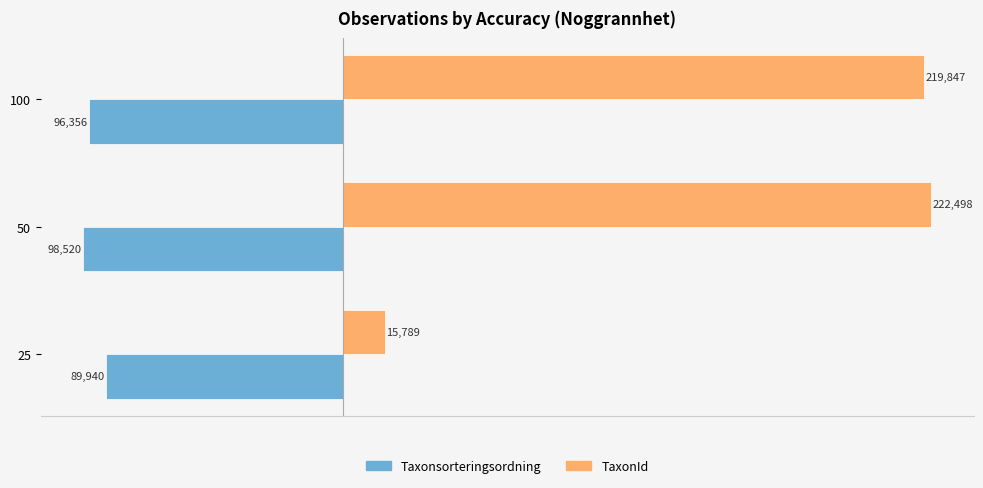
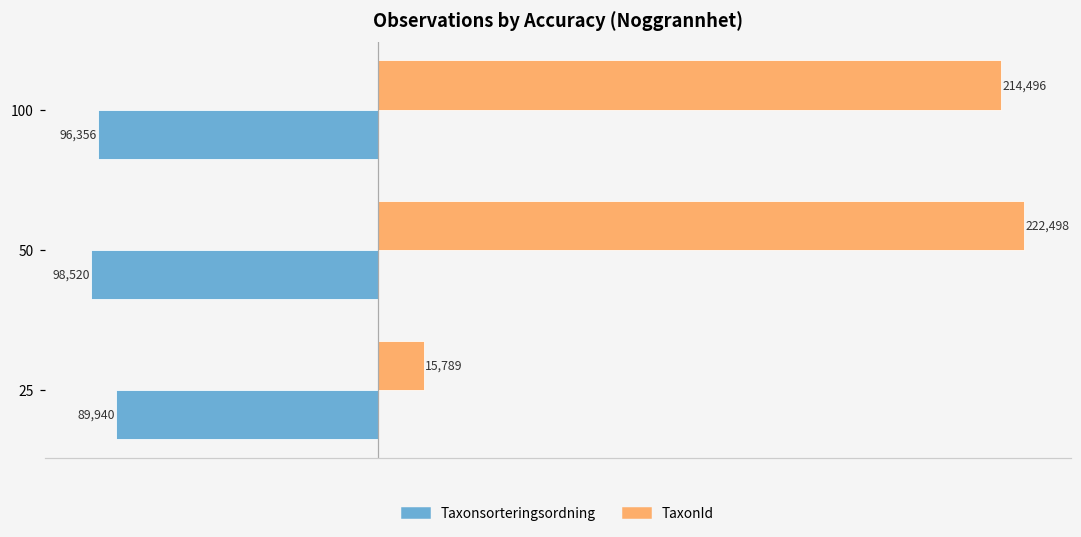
  {
    "TaxonId": {
-     "100": "219,847",
+     "100": "214,496",
      "50": "222,498",
      "25": "15,789"
    }
  }
